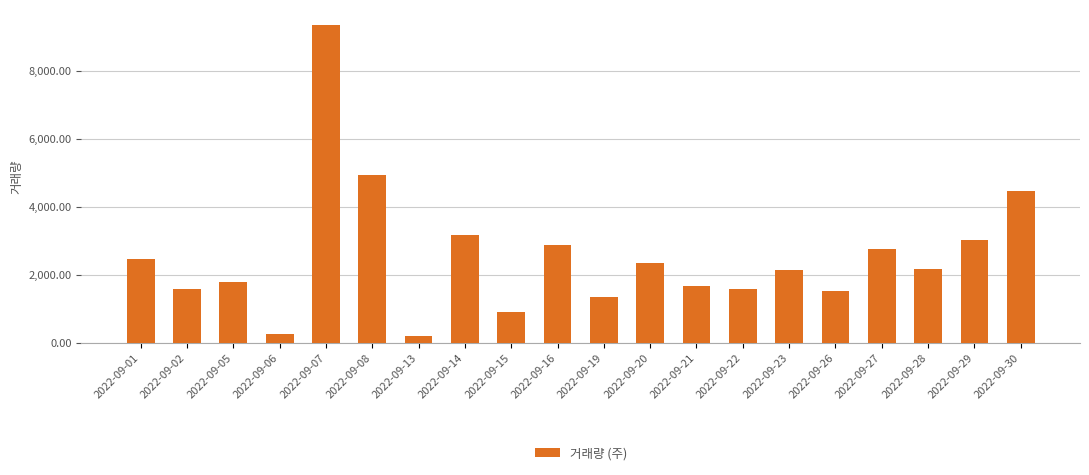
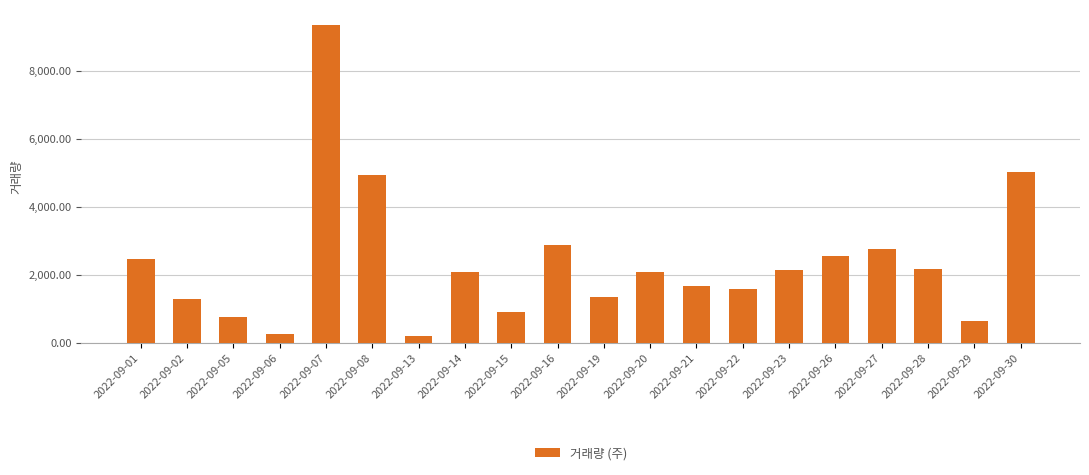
  {
    "2022-09-01": "2,500",
-   "2022-09-02": "1,600",
-   "2022-09-05": "1,800",
+   "2022-09-02": "1,300",
+   "2022-09-05": "800",
    "2022-09-06": "300",
    "2022-09-07": "9,300",
    "2022-09-08": "4,900",
    "2022-09-13": "200",
-   "2022-09-14": "3,200",
+   "2022-09-14": "2,100",
    "2022-09-15": "900",
    "2022-09-16": "2,900",
    "2022-09-19": "1,300",
-   "2022-09-20": "2,400",
+   "2022-09-20": "2,100",
    "2022-09-21": "1,700",
    "2022-09-22": "1,600",
    "2022-09-23": "2,100",
-   "2022-09-26": "1,500",
+   "2022-09-26": "2,500",
    "2022-09-27": "2,700",
    "2022-09-28": "2,200",
-   "2022-09-29": "3,000",
-   "2022-09-30": "4,500"
+   "2022-09-29": "600",
+   "2022-09-30": "5,000"
  }
